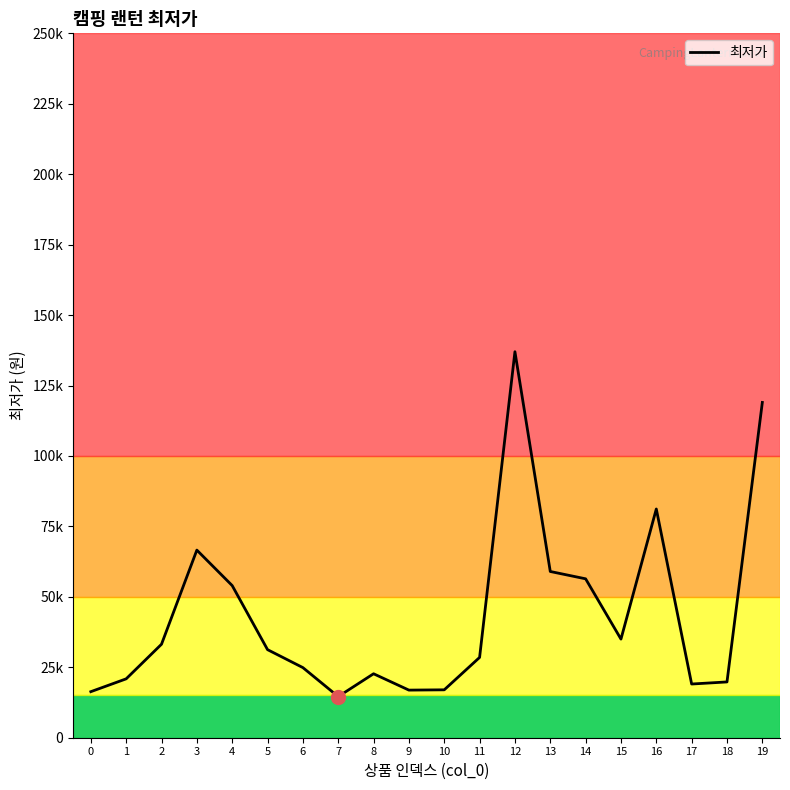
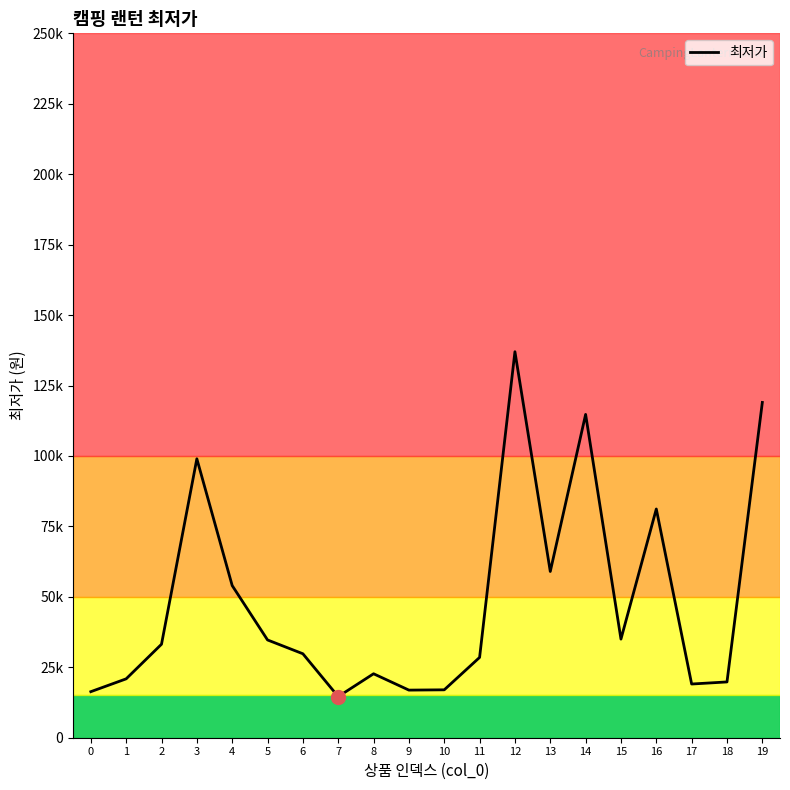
  {
    "최저가": {
      "0": 16000,
      "1": 21000,
      "2": 33000,
-     "3": 67000,
+     "3": 99000,
      "4": 54000,
-     "5": 31000,
-     "6": 25000,
+     "5": 35000,
+     "6": 30000,
      "8": 23000,
      "9": 17000,
      "10": 17000,
      "11": 29000,
      "12": 137000,
      "13": 59000,
-     "14": 56000,
+     "14": 115000,
      "15": 35000,
      "16": 81000,
      "17": 19000,
      "18": 20000,
      "19": 119000
    }
  }
